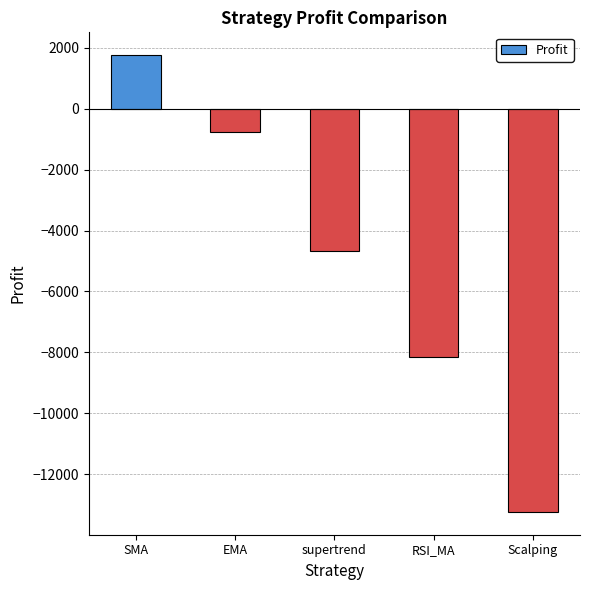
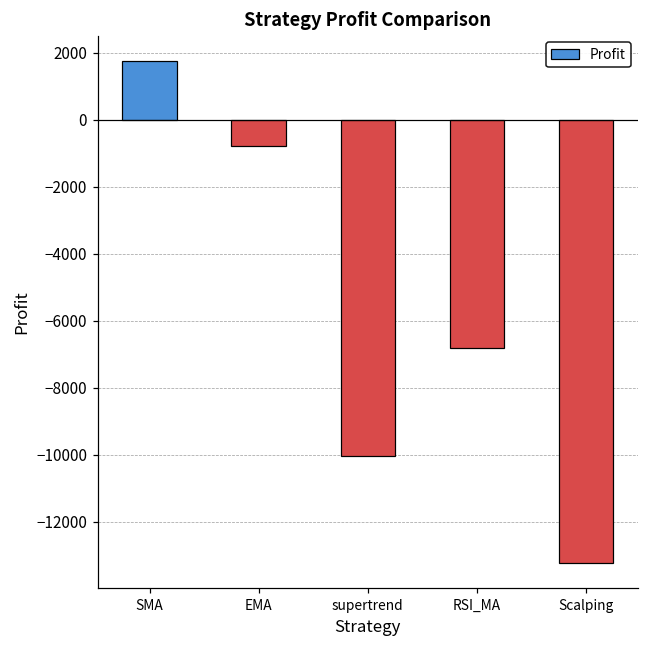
  {
    "SMA": 1800,
    "EMA": -800,
-   "supertrend": -4700,
-   "RSI_MA": -8100,
+   "supertrend": -10100,
+   "RSI_MA": -6800,
    "Scalping": -13200
  }
